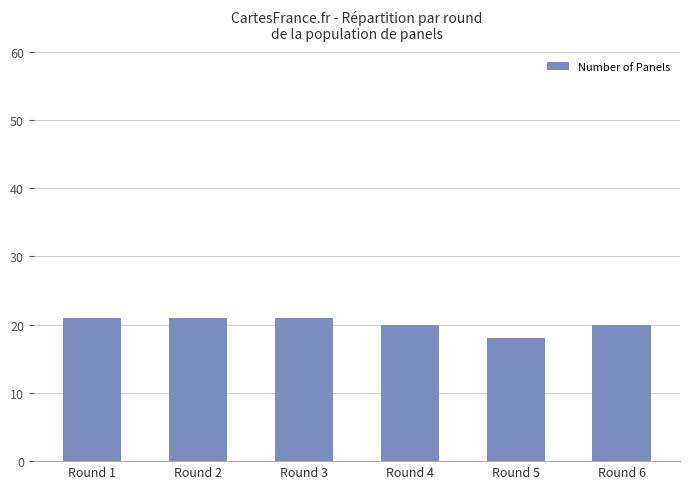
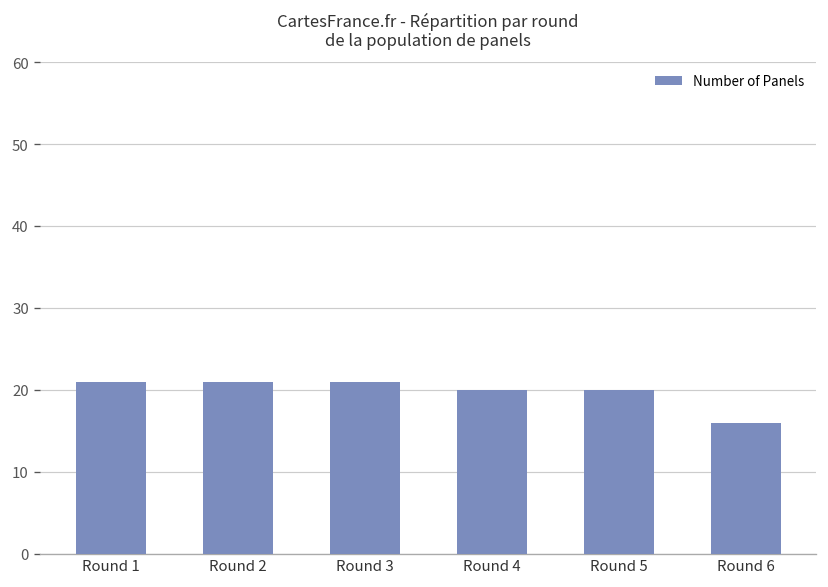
  {
    "Round 1": 21,
    "Round 2": 21,
    "Round 3": 21,
    "Round 4": 20,
-   "Round 5": 18,
-   "Round 6": 20
+   "Round 5": 20,
+   "Round 6": 16
  }
